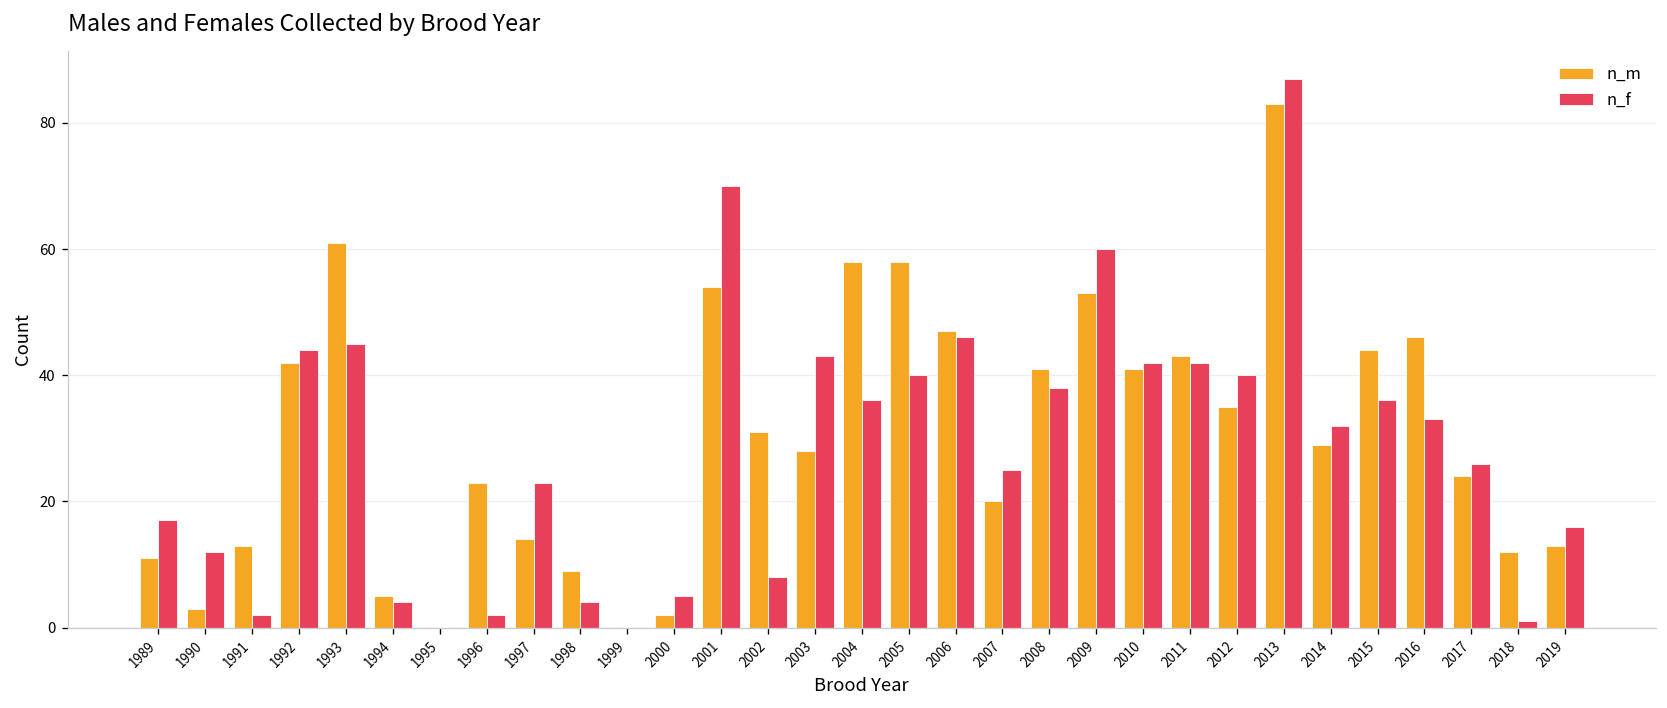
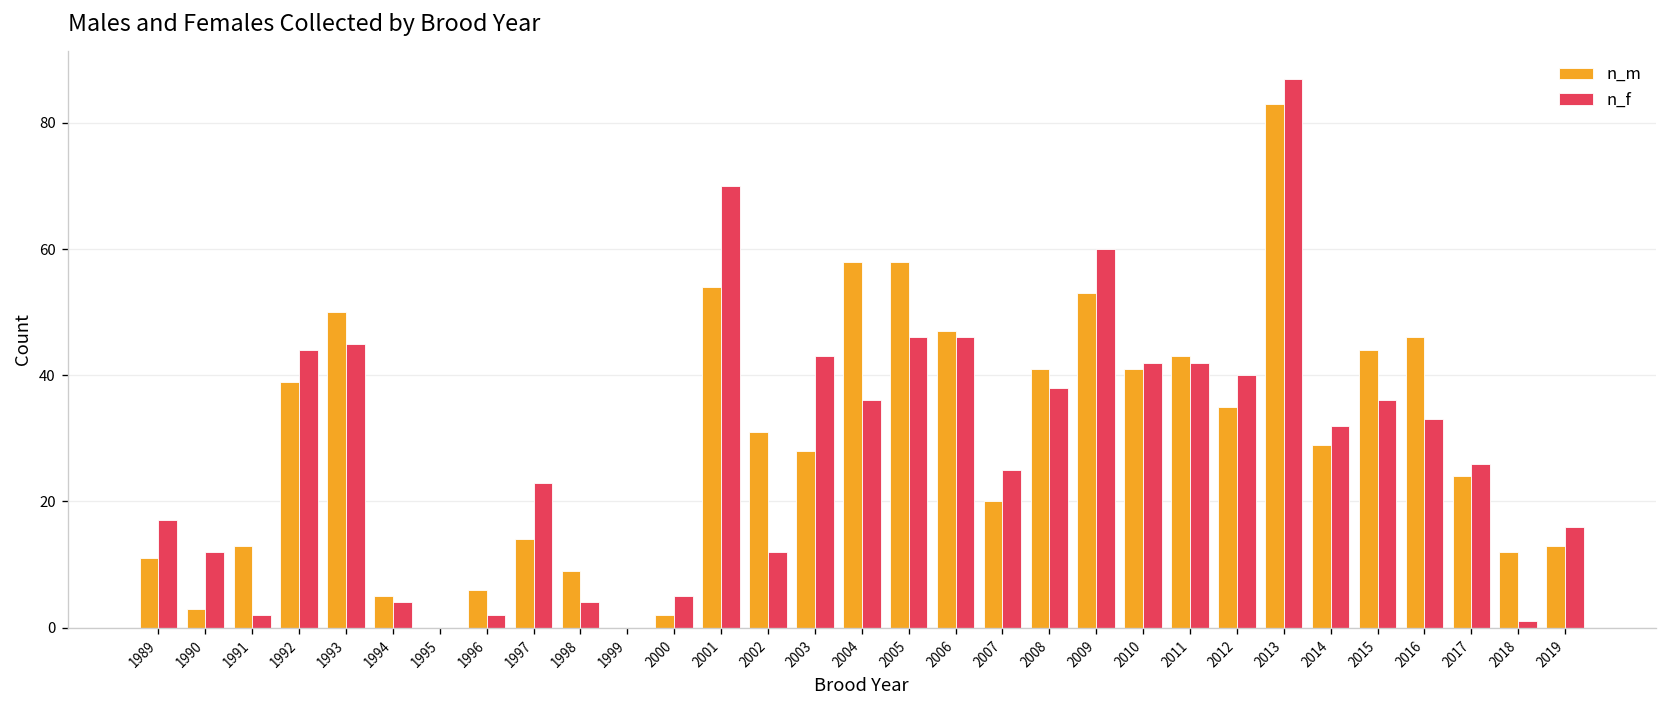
  {
    "n_m": {
      "1989": 11,
      "1990": 3,
      "1991": 13,
-     "1992": 42,
-     "1993": 61,
+     "1992": 39,
+     "1993": 50,
      "1994": 5,
      "1995": 0,
-     "1996": 23,
+     "1996": 6,
      "1997": 14,
      "1998": 9,
      "1999": 0,
      "2000": 2,
      "2001": 54,
      "2002": 31,
      "2003": 28,
      "2004": 58,
      "2005": 58,
      "2006": 47,
      "2007": 20,
      "2008": 41,
      "2009": 53,
      "2010": 41,
      "2011": 43,
      "2012": 35,
      "2013": 83,
      "2014": 29,
      "2015": 44,
      "2016": 46,
      "2017": 24,
      "2018": 12,
      "2019": 13
    },
    "n_f": {
      "1989": 17,
      "1990": 12,
      "1991": 2,
      "1992": 44,
      "1993": 45,
      "1994": 4,
      "1995": 0,
      "1996": 2,
      "1997": 23,
      "1998": 4,
      "1999": 0,
      "2000": 5,
      "2001": 70,
-     "2002": 8,
+     "2002": 12,
      "2003": 43,
      "2004": 36,
-     "2005": 40,
+     "2005": 46,
      "2006": 46,
      "2007": 25,
      "2008": 38,
      "2009": 60,
      "2010": 42,
      "2011": 42,
      "2012": 40,
      "2013": 87,
      "2014": 32,
      "2015": 36,
      "2016": 33,
      "2017": 26,
      "2018": 1,
      "2019": 16
    }
  }
